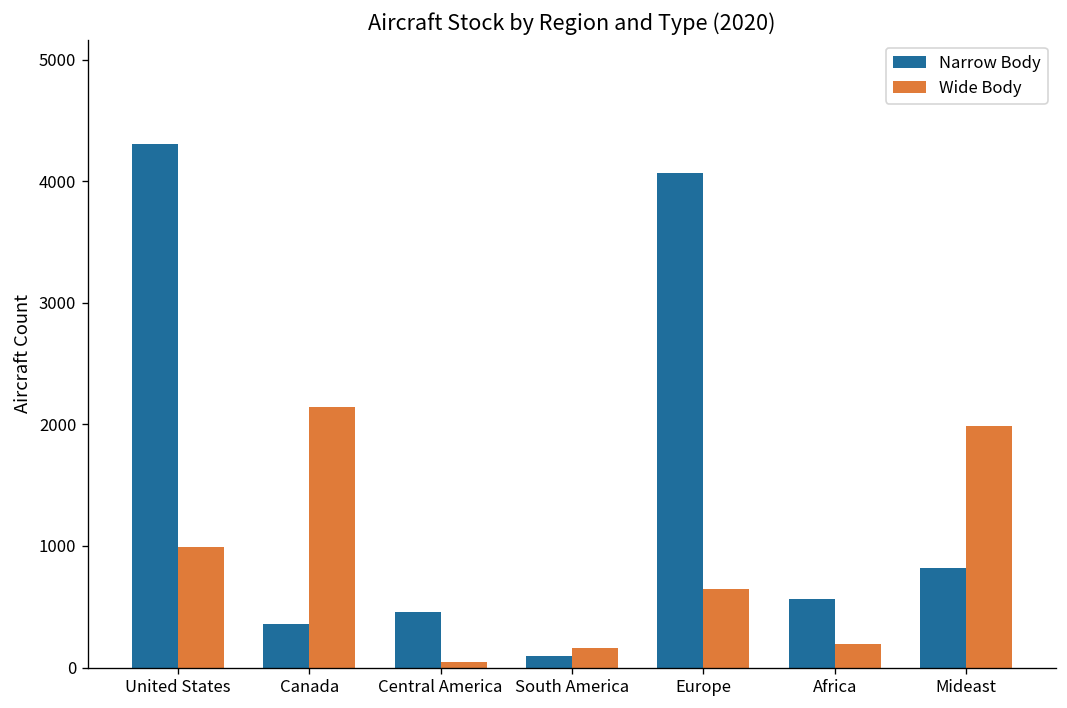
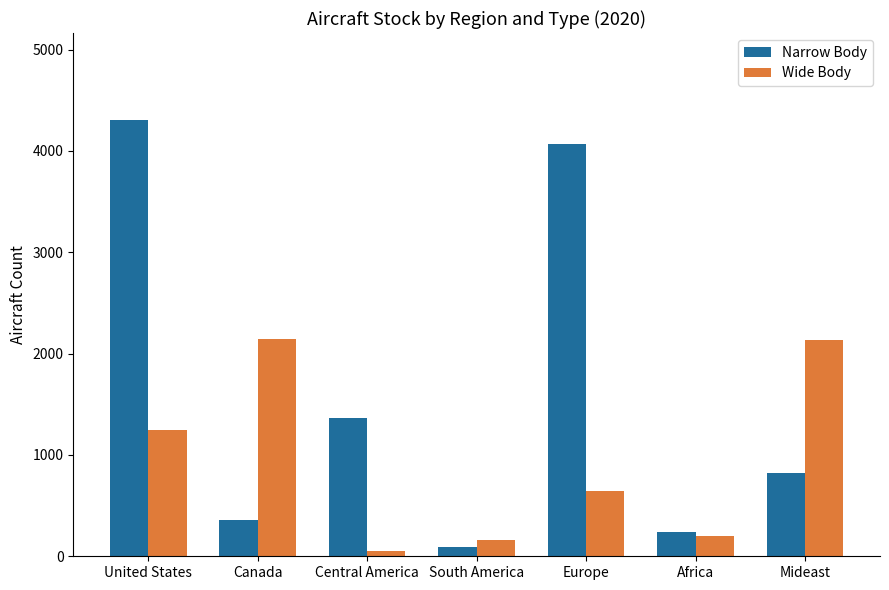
  {
    "Narrow Body": {
      "United States": 4300,
      "Canada": 350,
-     "Central America": 460,
+     "Central America": 1360,
      "South America": 100,
      "Europe": 4070,
-     "Africa": 570,
+     "Africa": 240,
      "Mideast": 820
    },
    "Wide Body": {
-     "United States": 990,
+     "United States": 1250,
      "Canada": 2140,
      "Central America": 50,
      "South America": 160,
      "Europe": 650,
      "Africa": 200,
-     "Mideast": 1980
+     "Mideast": 2130
    }
  }
